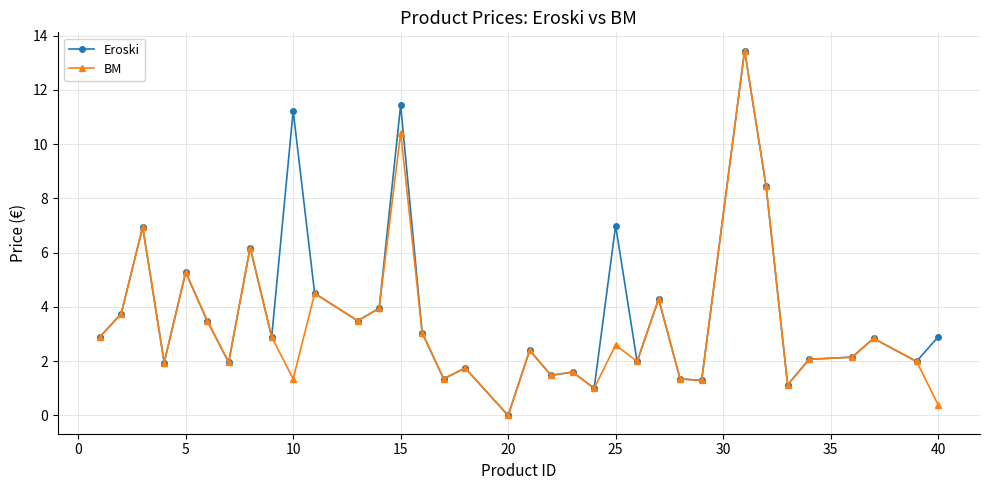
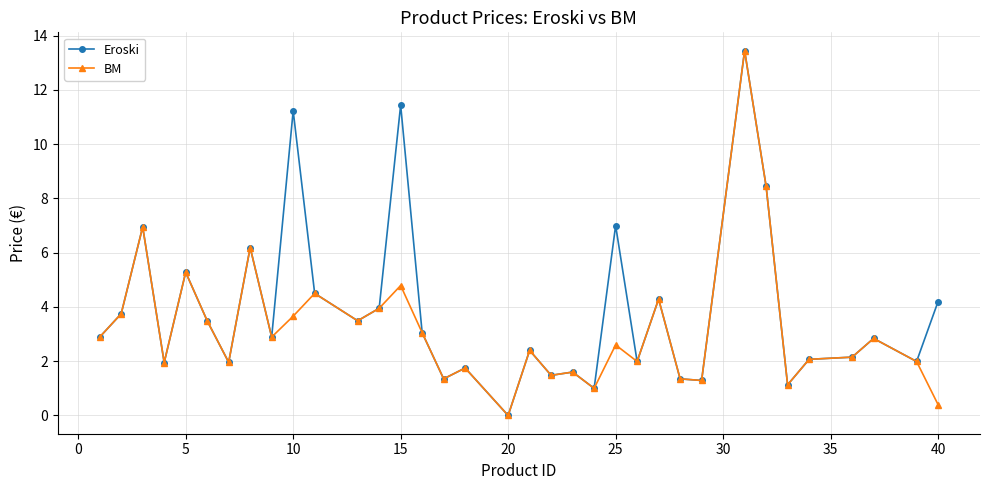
  {
    "Eroski": {
      "10": 11.2,
      "15": 11.4,
      "25": 7.0,
-     "40": 2.9
+     "40": 4.2
    },
    "BM": {
-     "10": 1.4,
-     "15": 10.4,
+     "10": 3.7,
+     "15": 4.8,
      "25": 2.6,
      "40": 0.4
    }
  }
